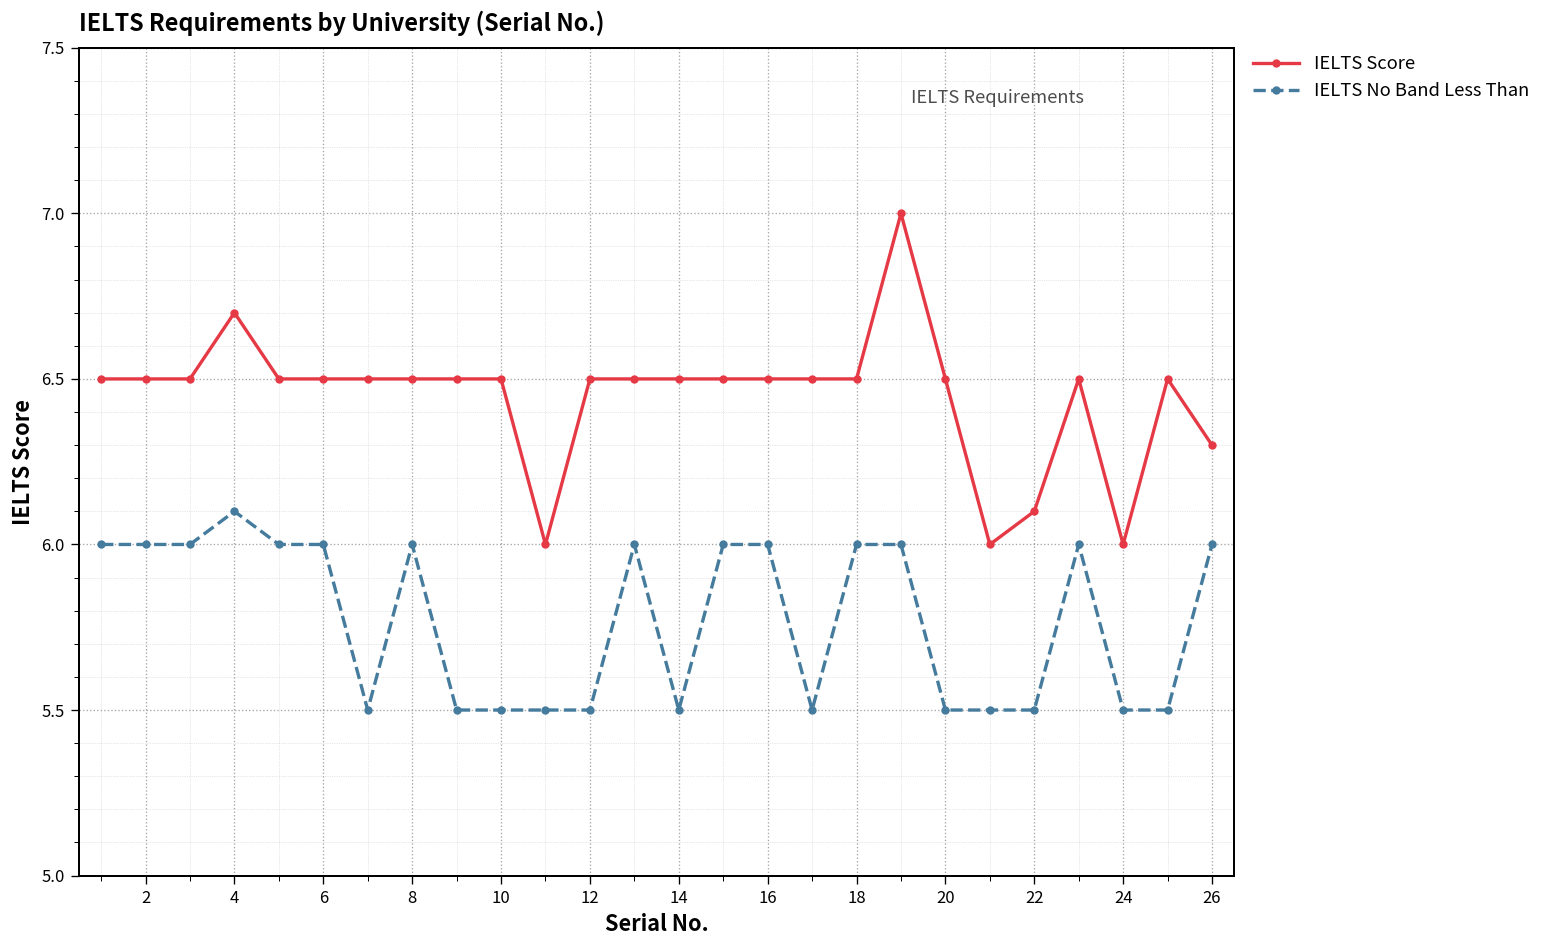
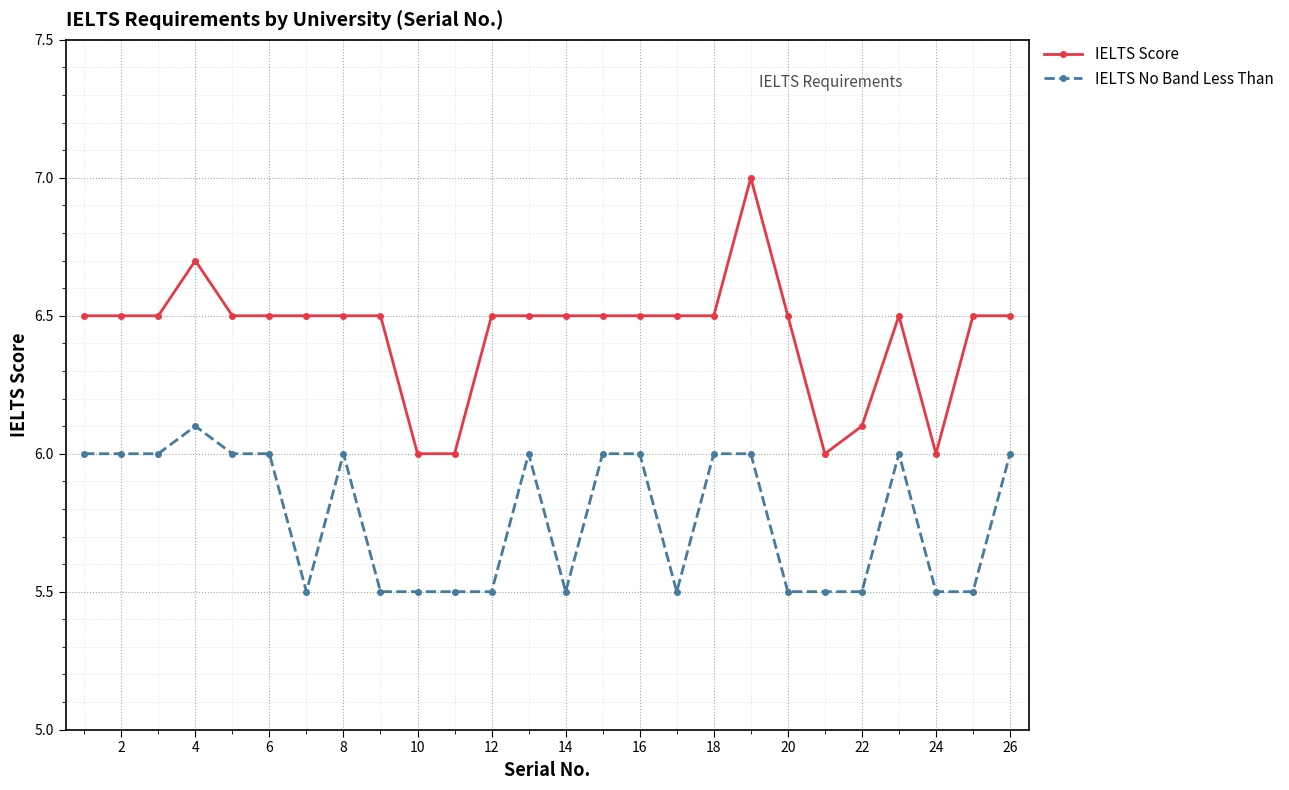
  {
    "IELTS Score": {
      "2": 6.5,
      "4": 6.7,
      "6": 6.5,
      "8": 6.5,
-     "10": 6.5,
+     "10": 6.0,
      "12": 6.5,
      "14": 6.5,
      "16": 6.5,
      "18": 6.5,
      "20": 6.5,
      "22": 6.1,
      "24": 6.0,
-     "26": 6.3
+     "26": 6.5
    },
    "IELTS No Band Less Than": {
      "2": 6.0,
      "4": 6.1,
      "6": 6.0,
      "8": 6.0,
      "10": 5.5,
      "12": 5.5,
      "14": 5.5,
      "16": 6.0,
      "18": 6.0,
      "20": 5.5,
      "22": 5.5,
      "24": 5.5,
      "26": 6.0
    }
  }
